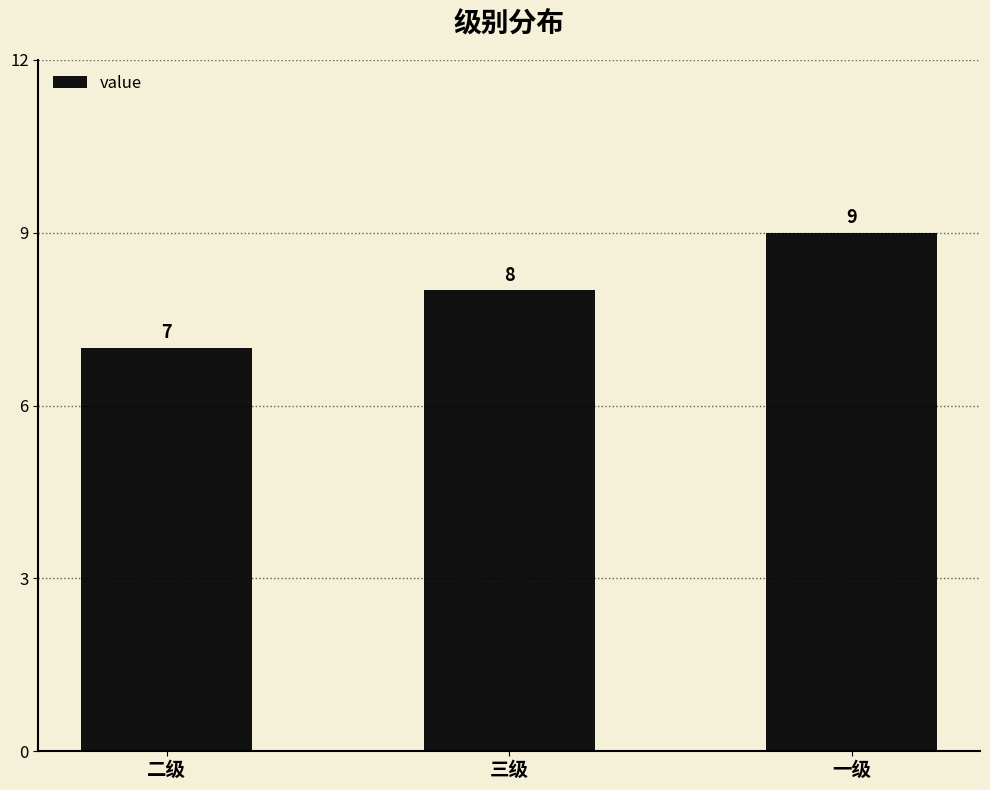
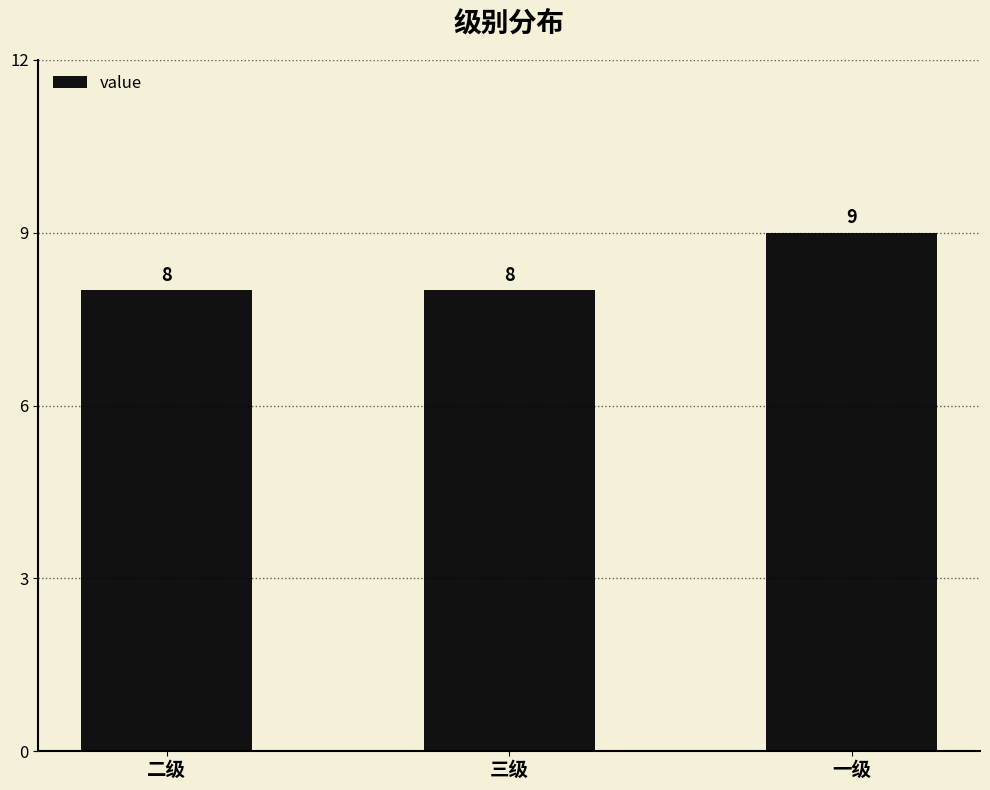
  {
-   "二级": 7,
+   "二级": 8,
    "三级": 8,
    "一级": 9
  }
